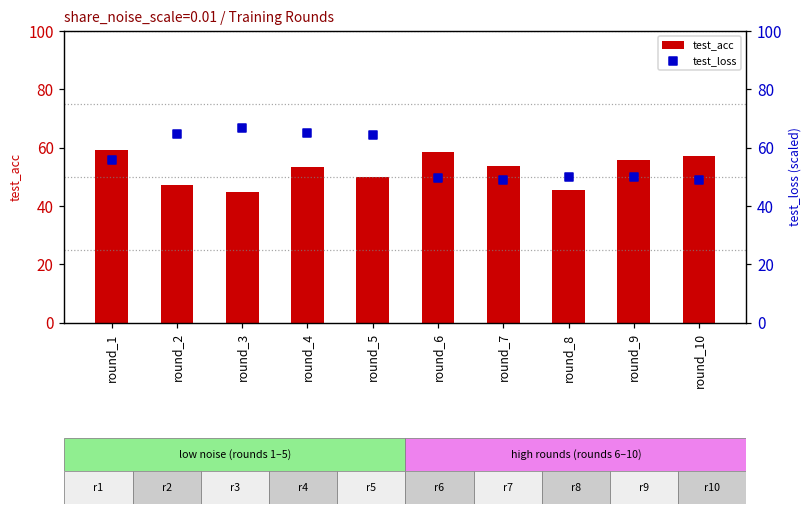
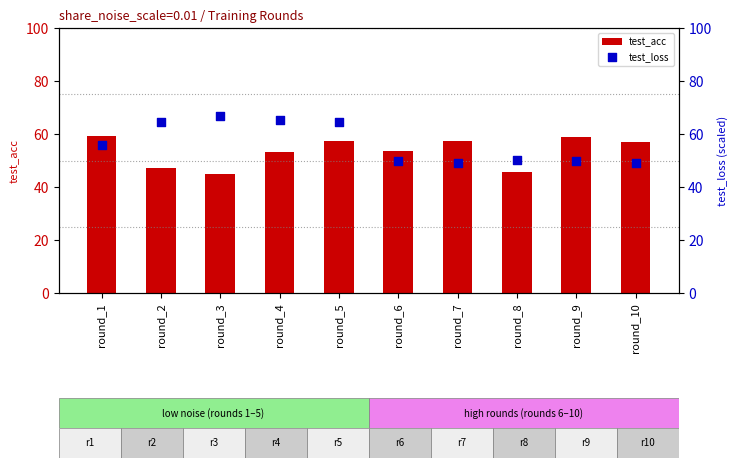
  {
    "test_acc": {
      "round_1": 59,
      "round_2": 47,
      "round_3": 45,
      "round_4": 53,
-     "round_5": 50,
-     "round_6": 59,
-     "round_7": 54,
+     "round_5": 58,
+     "round_6": 54,
+     "round_7": 57,
      "round_8": 46,
-     "round_9": 56,
+     "round_9": 59,
      "round_10": 57
    }
  }
